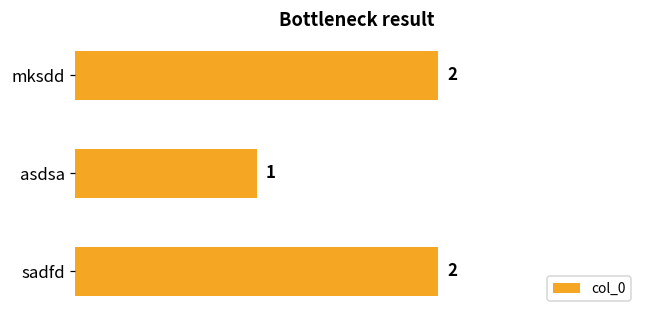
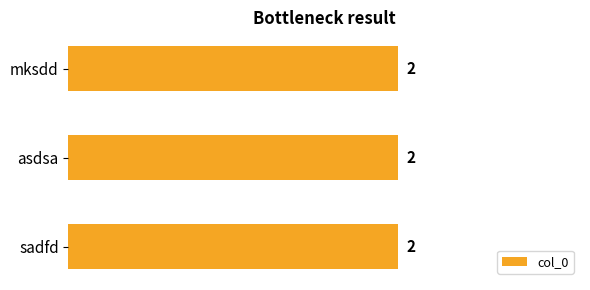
  {
    "mksdd": 2,
-   "asdsa": 1,
+   "asdsa": 2,
    "sadfd": 2
  }
